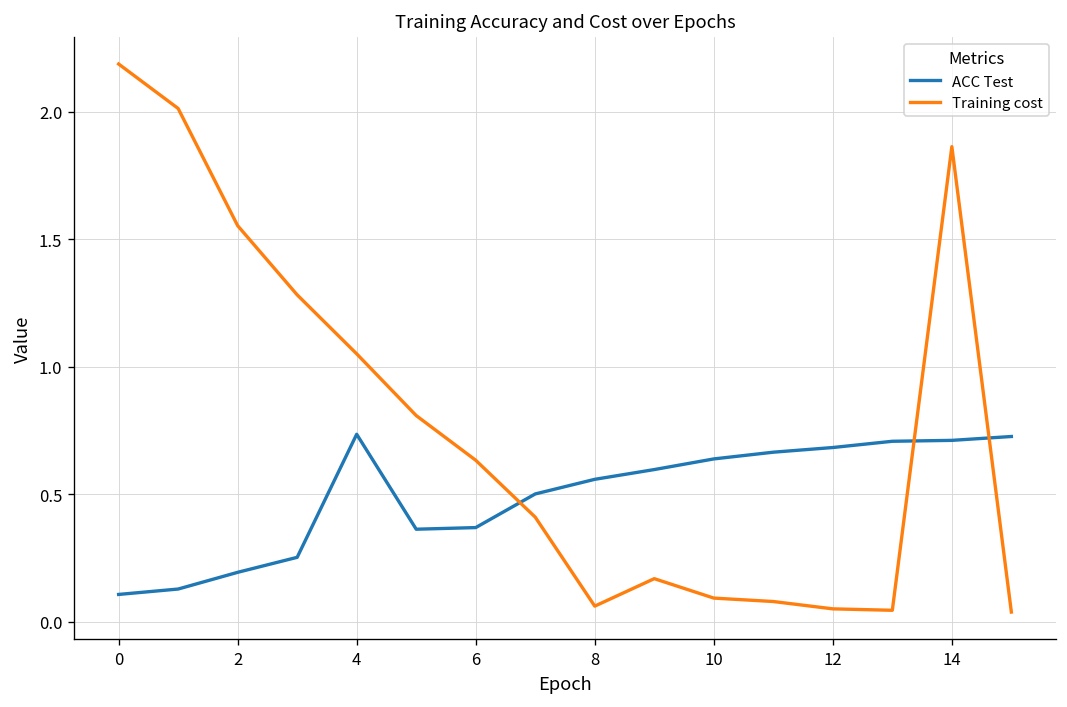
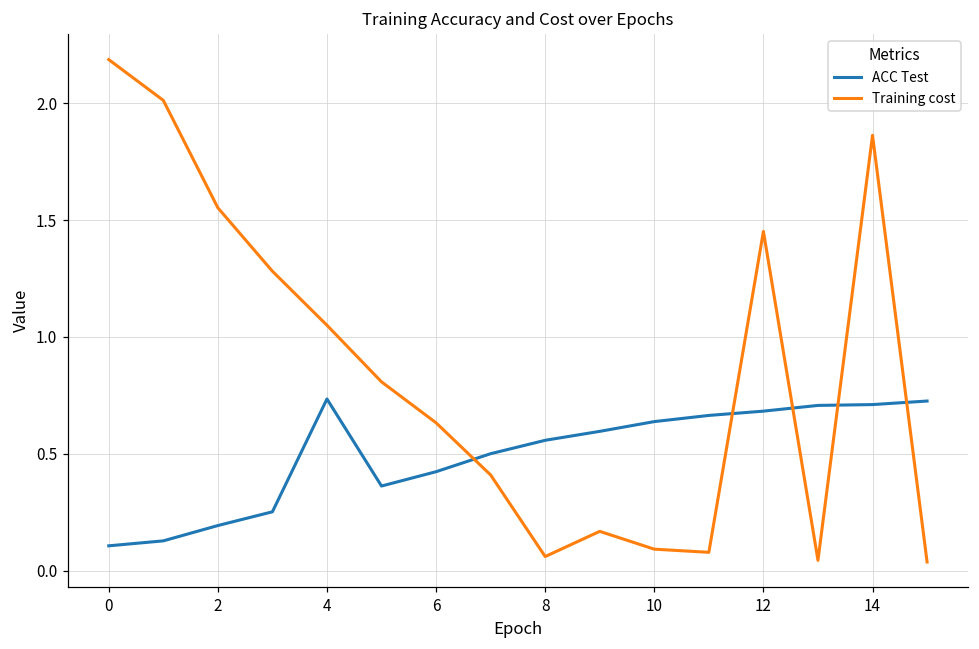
  {
    "ACC Test": {
      "0": 0.11,
      "2": 0.19,
      "4": 0.73,
-     "6": 0.37,
+     "6": 0.42,
      "8": 0.56,
      "10": 0.64,
      "12": 0.68,
      "14": 0.71
    },
    "Training cost": {
      "0": 2.19,
      "2": 1.55,
      "4": 1.05,
      "6": 0.63,
      "8": 0.06,
      "10": 0.09,
-     "12": 0.05,
+     "12": 1.45,
      "14": 1.86
    }
  }
